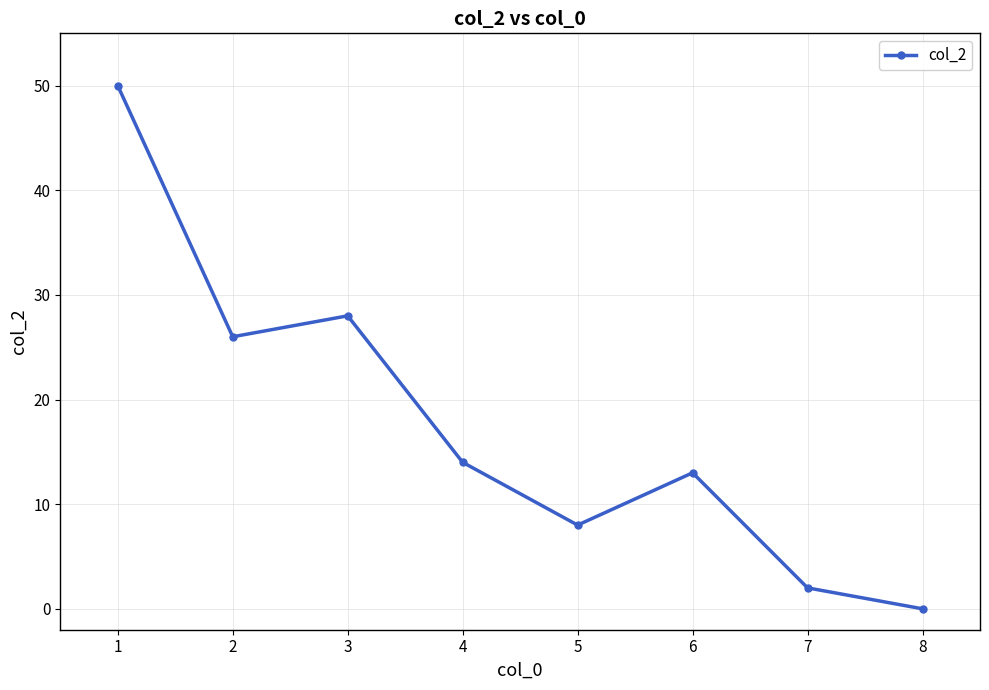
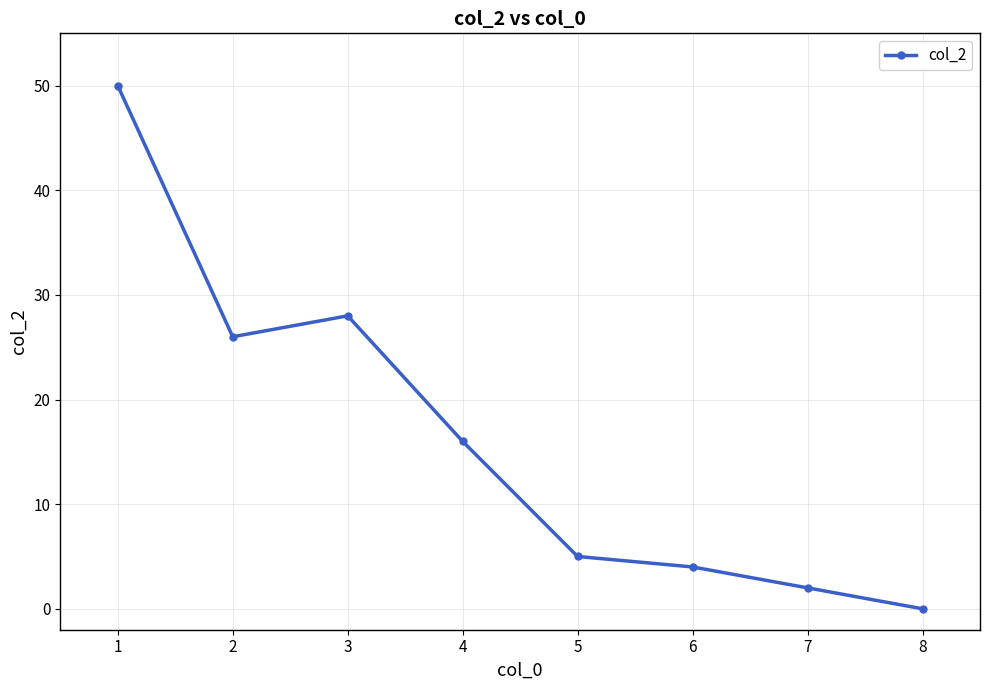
  {
    "1": 50,
    "2": 26,
    "3": 28,
-   "4": 14,
-   "5": 8,
-   "6": 13,
+   "4": 16,
+   "5": 5,
+   "6": 4,
    "7": 2,
    "8": 0
  }
